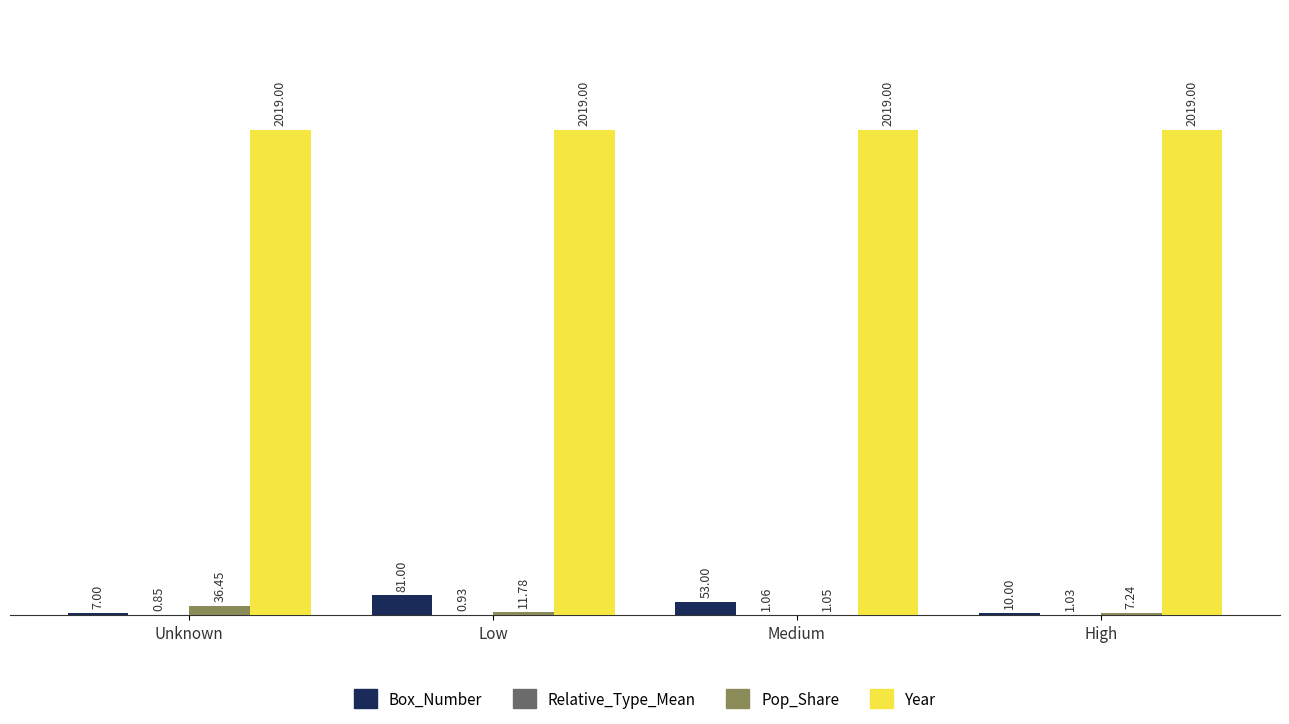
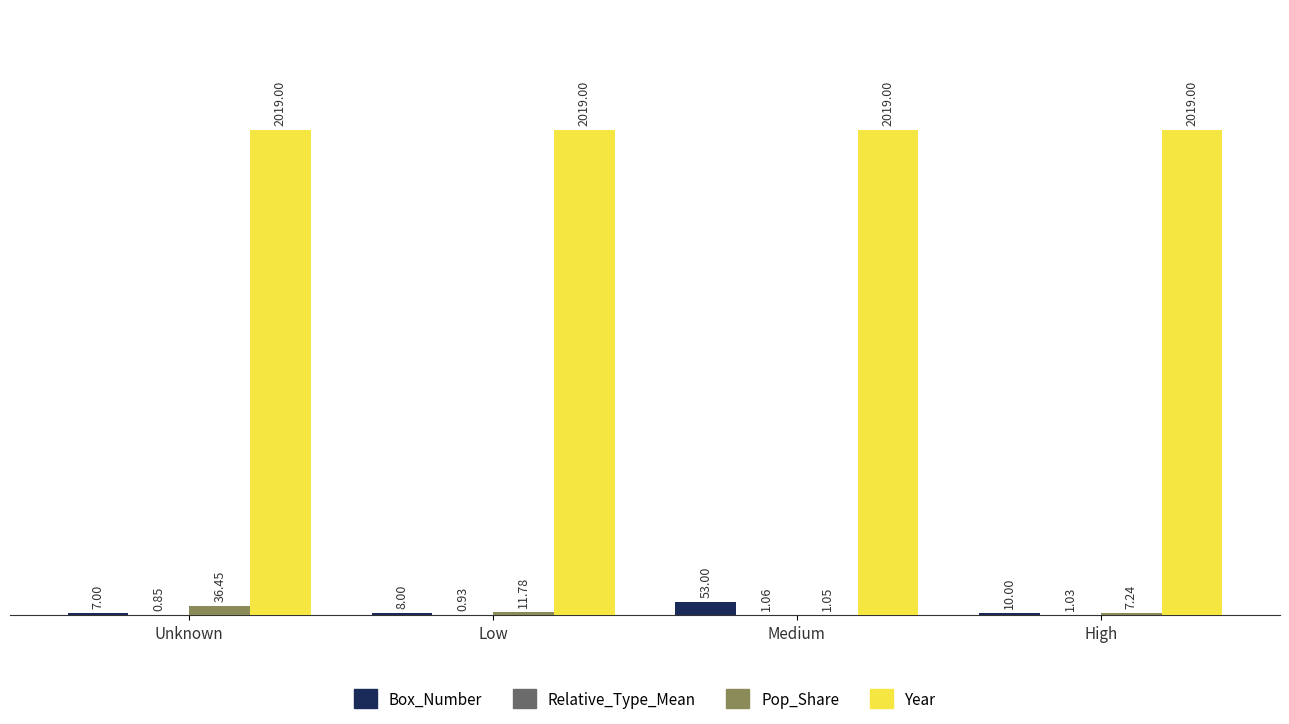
  {
    "Box_Number": {
      "Unknown": 7.00,
-     "Low": 81.00,
+     "Low": 8.00,
      "Medium": 53.00,
      "High": 10.00
    },
    "Year": {
      "Unknown": 2019.00,
      "Low": 2019.00,
      "Medium": 2019.00,
      "High": 2019.00
    }
  }
